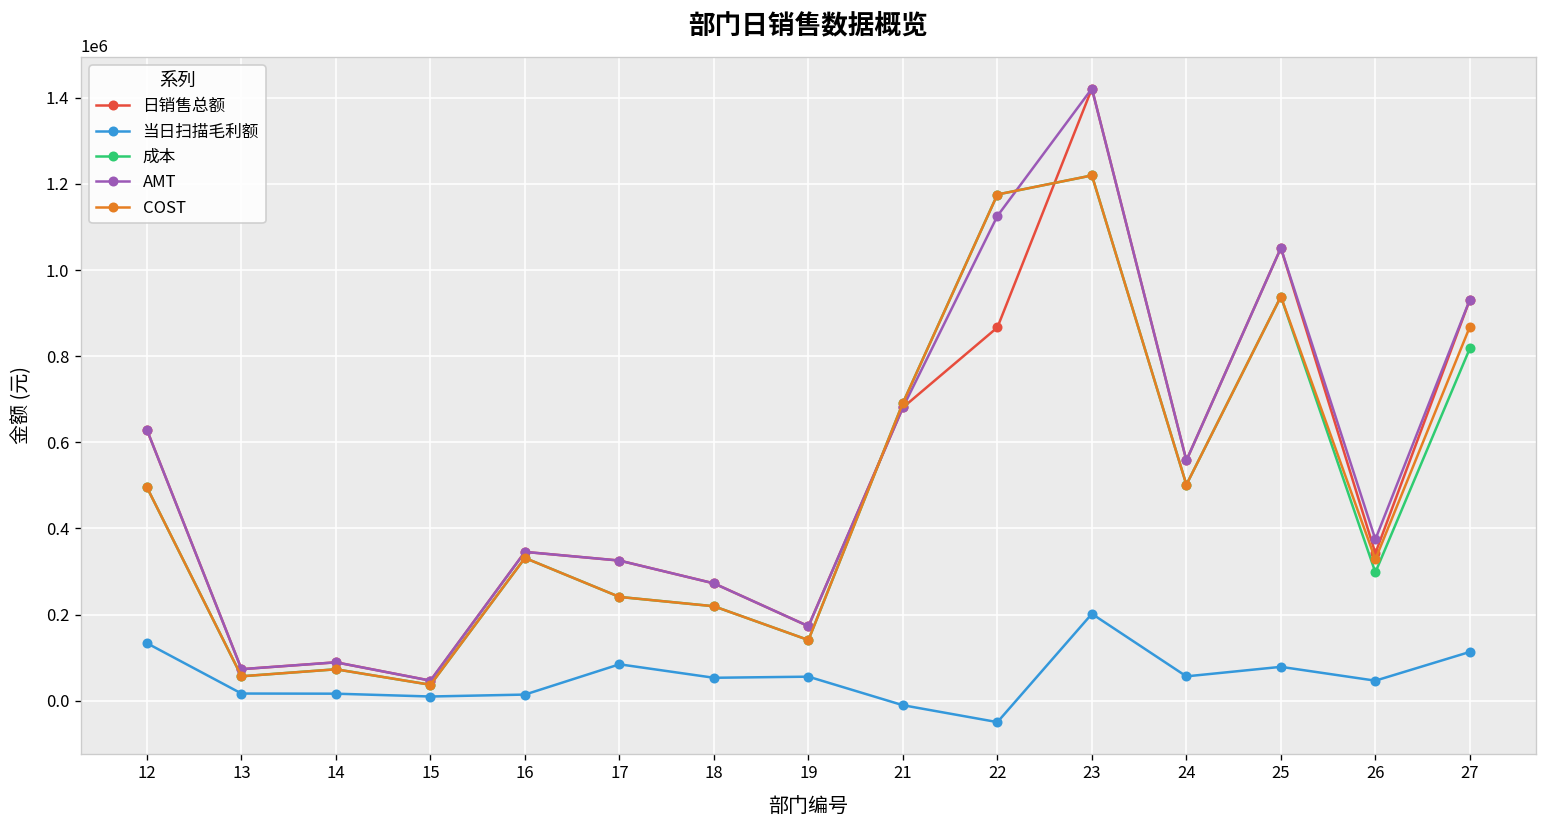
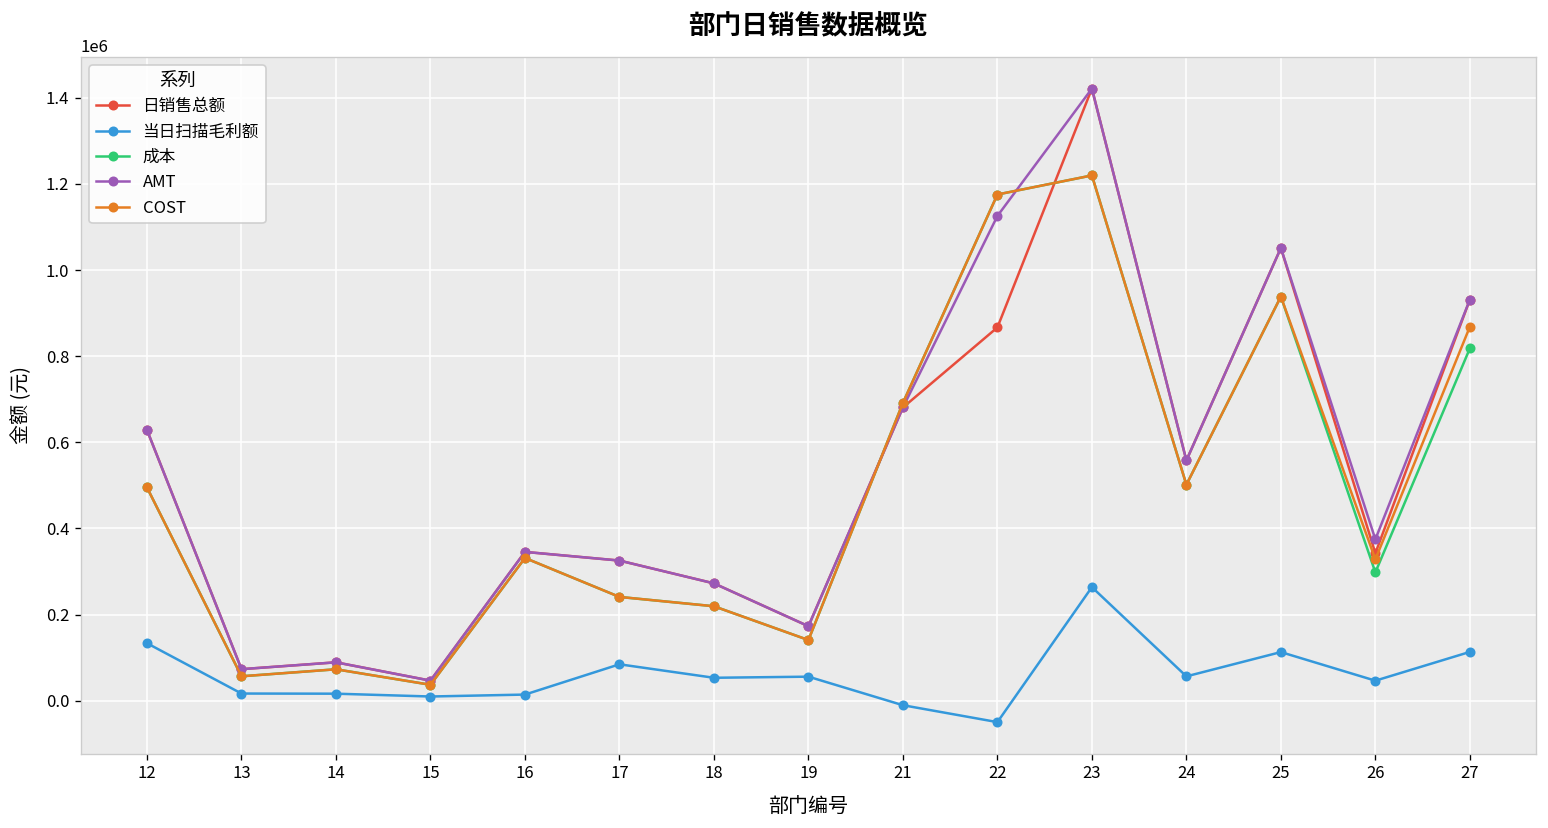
  {
    "当日扫描毛利额": {
      "12": 130000,
      "13": 20000,
      "14": 20000,
      "15": 10000,
      "16": 10000,
      "17": 80000,
      "18": 50000,
      "19": 60000,
      "21": -10000,
      "22": -50000,
-     "23": 200000,
+     "23": 260000,
      "24": 60000,
-     "25": 80000,
+     "25": 110000,
      "26": 50000,
      "27": 110000
    },
    "成本": {
      "26": 300000,
      "27": 820000
    },
    "AMT": {
      "22": 1130000,
      "26": 370000
    }
  }
